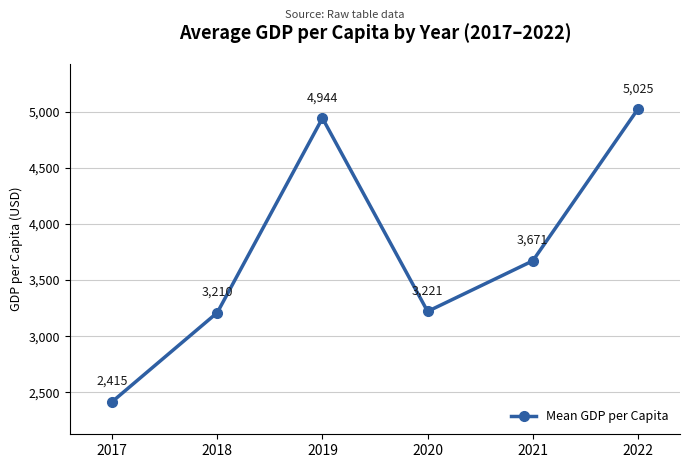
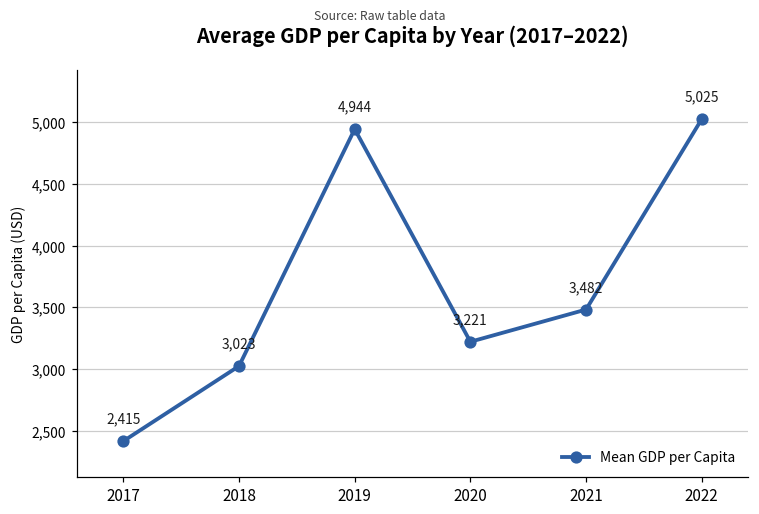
  {
    "2017": "2,415",
-   "2018": "3,210",
+   "2018": "3,023",
    "2019": "4,944",
    "2020": "3,221",
-   "2021": "3,671",
+   "2021": "3,482",
    "2022": "5,025"
  }
